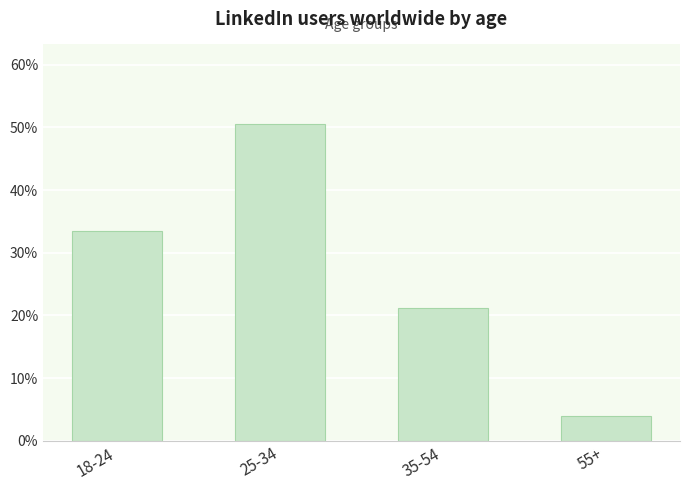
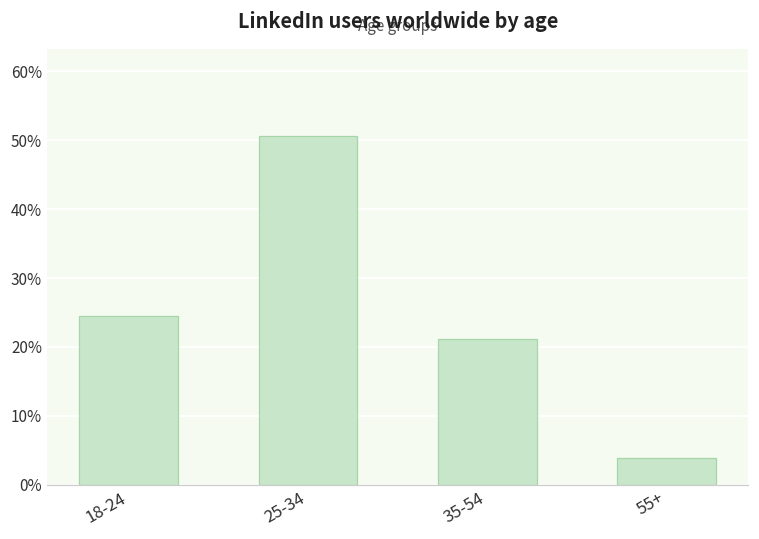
  {
-   "18-24": "34%",
+   "18-24": "25%",
    "25-34": "51%",
    "35-54": "21%",
    "55+": "4%"
  }
